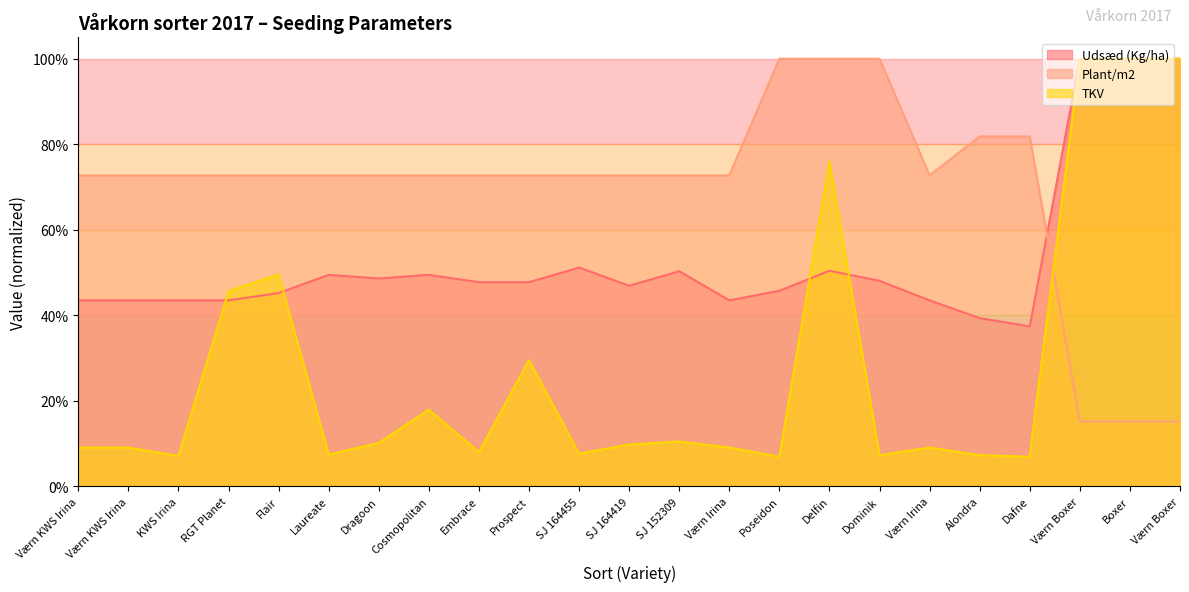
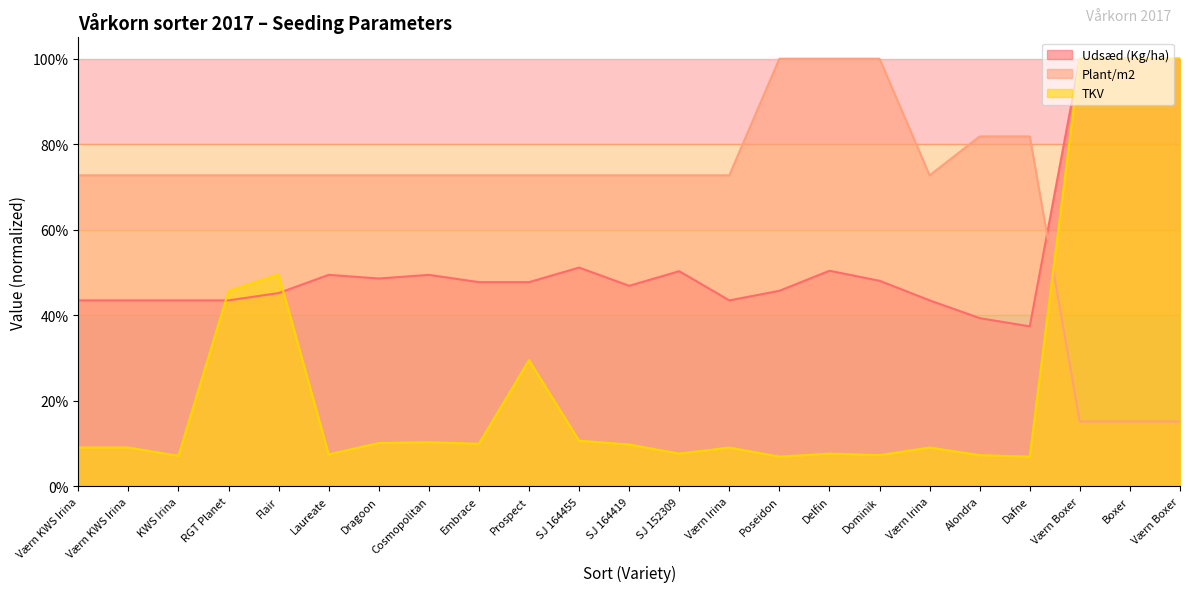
  {
    "TKV": {
      "KWS Irina": "7%",
      "RGT Planet": "46%",
      "Flair": "50%",
      "Laureate": "7%",
      "Dragoon": "10%",
-     "Cosmopolitan": "18%",
-     "Embrace": "8%",
+     "Cosmopolitan": "10%",
+     "Embrace": "10%",
      "Prospect": "29%",
-     "SJ 164455": "8%",
+     "SJ 164455": "11%",
      "SJ 164419": "10%",
-     "SJ 152309": "10%",
+     "SJ 152309": "8%",
      "Poseidon": "7%",
-     "Delfin": "76%",
+     "Delfin": "8%",
      "Dominik": "7%",
      "Alondra": "7%",
      "Dafne": "7%"
    }
  }
